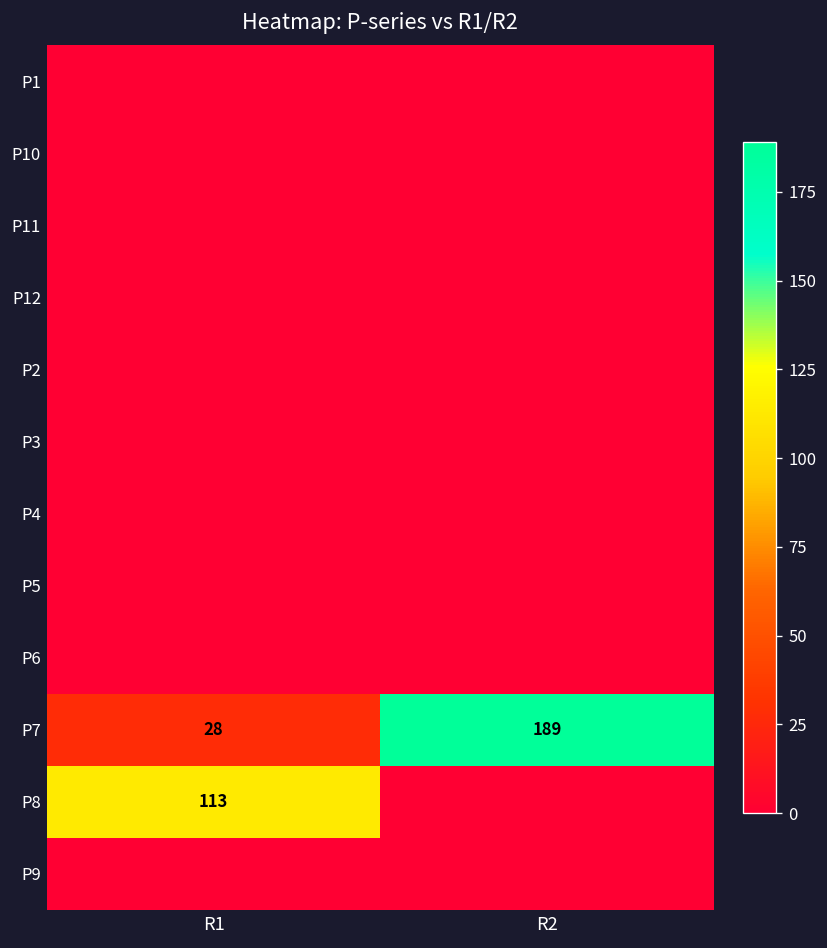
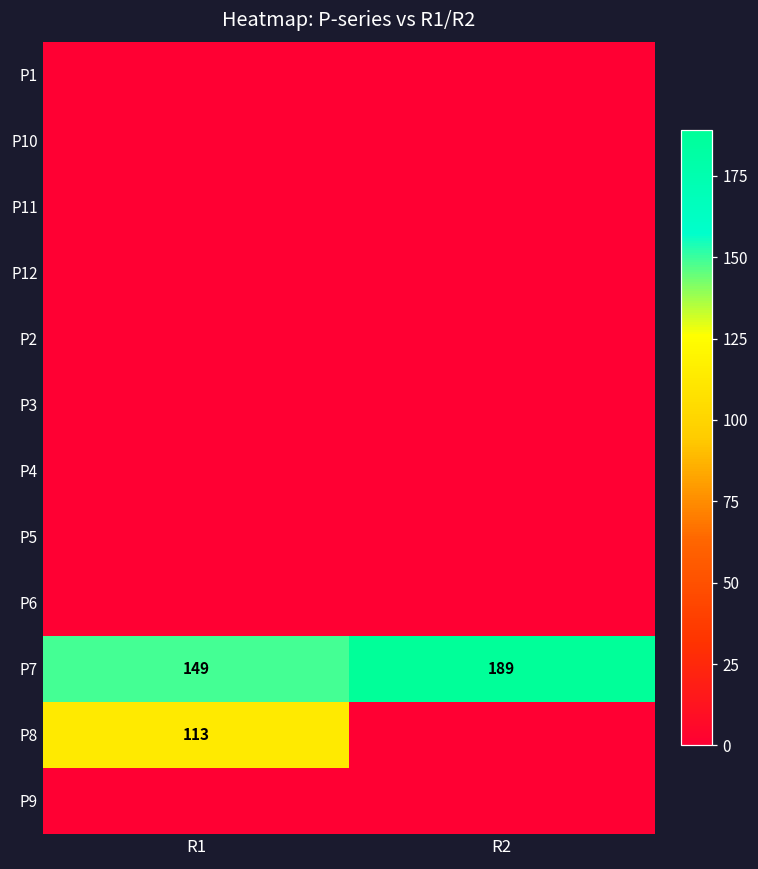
  {
    "P7": {
-     "R1": 28,
+     "R1": 149,
      "R2": 189
    },
    "P8": {
      "R1": 113
    }
  }
